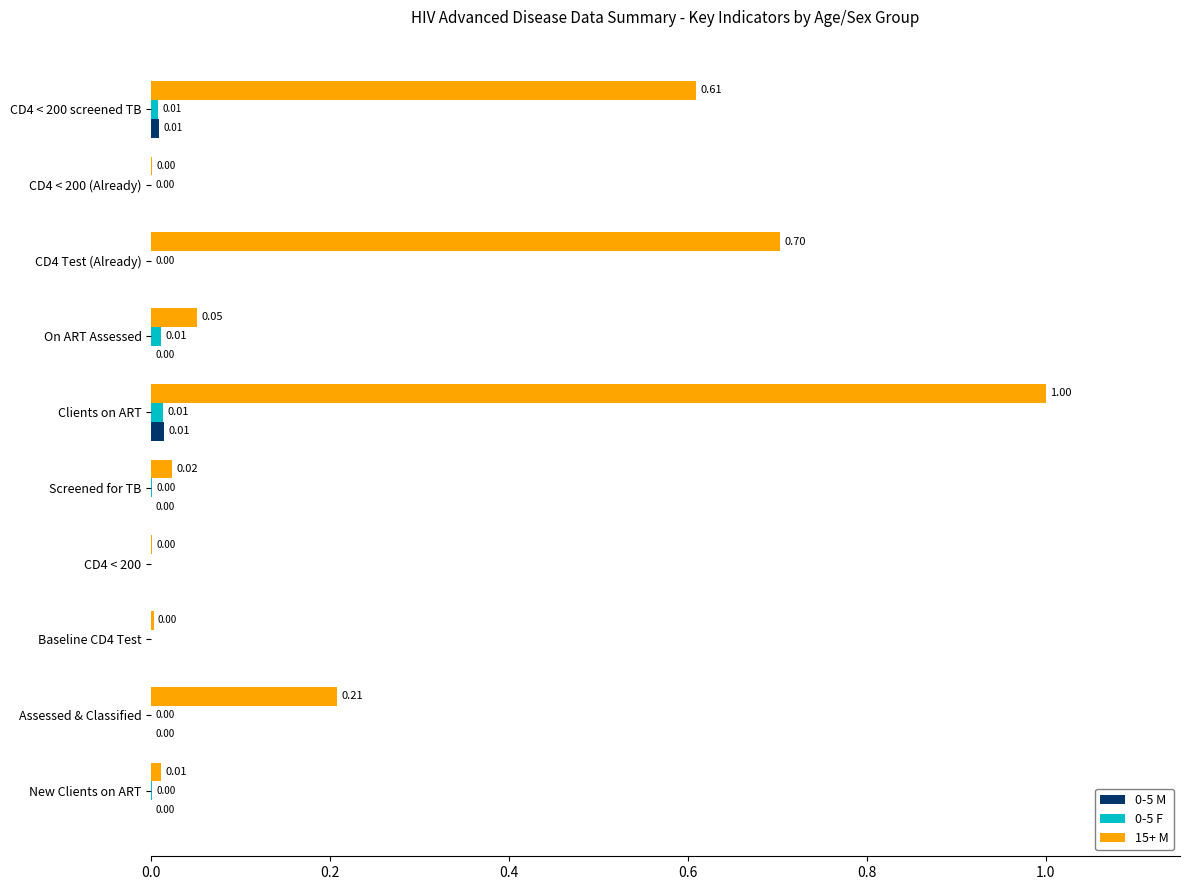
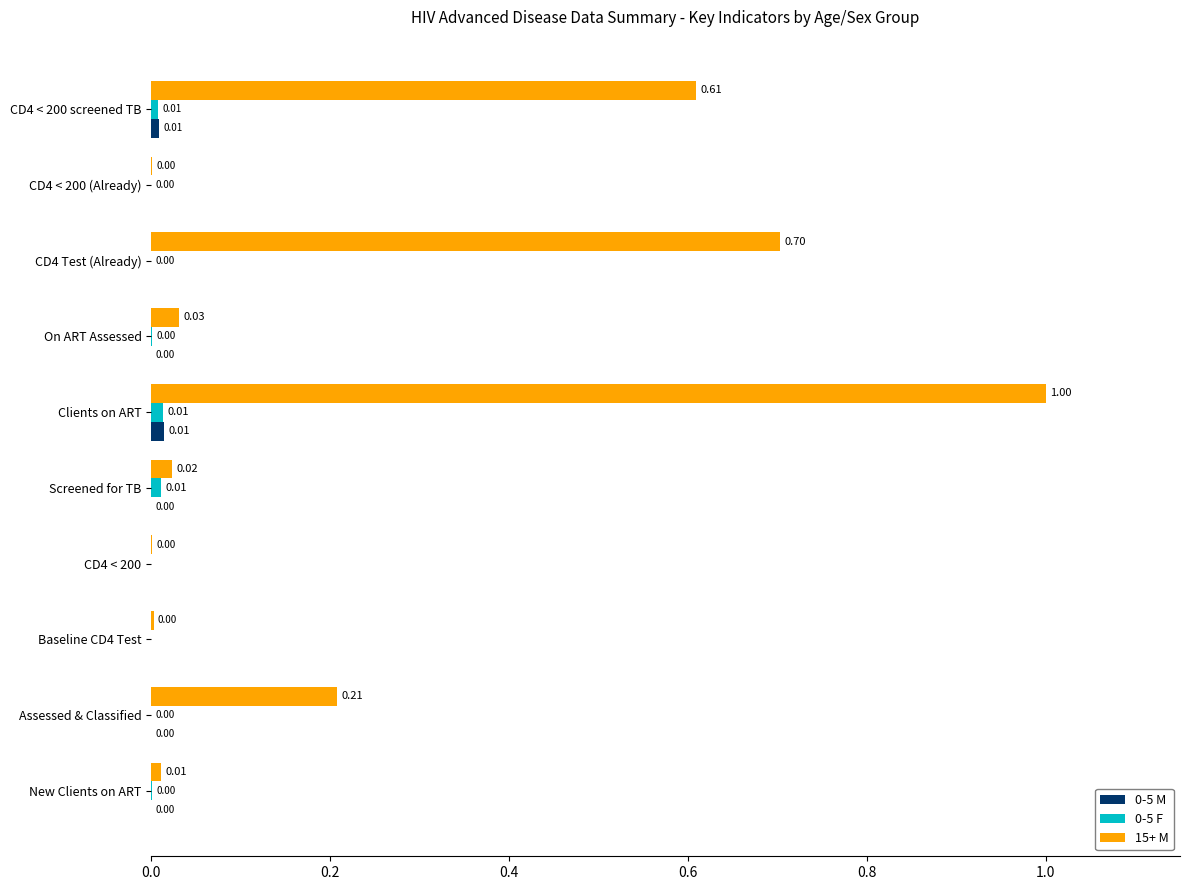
  {
    "0-5 M": {
      "CD4 < 200 screened TB": 0.01,
      "On ART Assessed": 0.00,
      "Clients on ART": 0.01,
      "Screened for TB": 0.00,
      "Assessed & Classified": 0.00,
      "New Clients on ART": 0.00
    },
    "0-5 F": {
      "CD4 < 200 screened TB": 0.01,
      "CD4 < 200 (Already)": 0.00,
      "CD4 Test (Already)": 0.00,
-     "On ART Assessed": 0.01,
+     "On ART Assessed": 0.00,
      "Clients on ART": 0.01,
-     "Screened for TB": 0.00,
+     "Screened for TB": 0.01,
      "Assessed & Classified": 0.00,
      "New Clients on ART": 0.00
    },
    "15+ M": {
      "CD4 < 200 screened TB": 0.61,
      "CD4 < 200 (Already)": 0.00,
      "CD4 Test (Already)": 0.70,
-     "On ART Assessed": 0.05,
+     "On ART Assessed": 0.03,
      "Clients on ART": 1.00,
      "Screened for TB": 0.02,
      "CD4 < 200": 0.00,
      "Baseline CD4 Test": 0.00,
      "Assessed & Classified": 0.21,
      "New Clients on ART": 0.01
    }
  }
